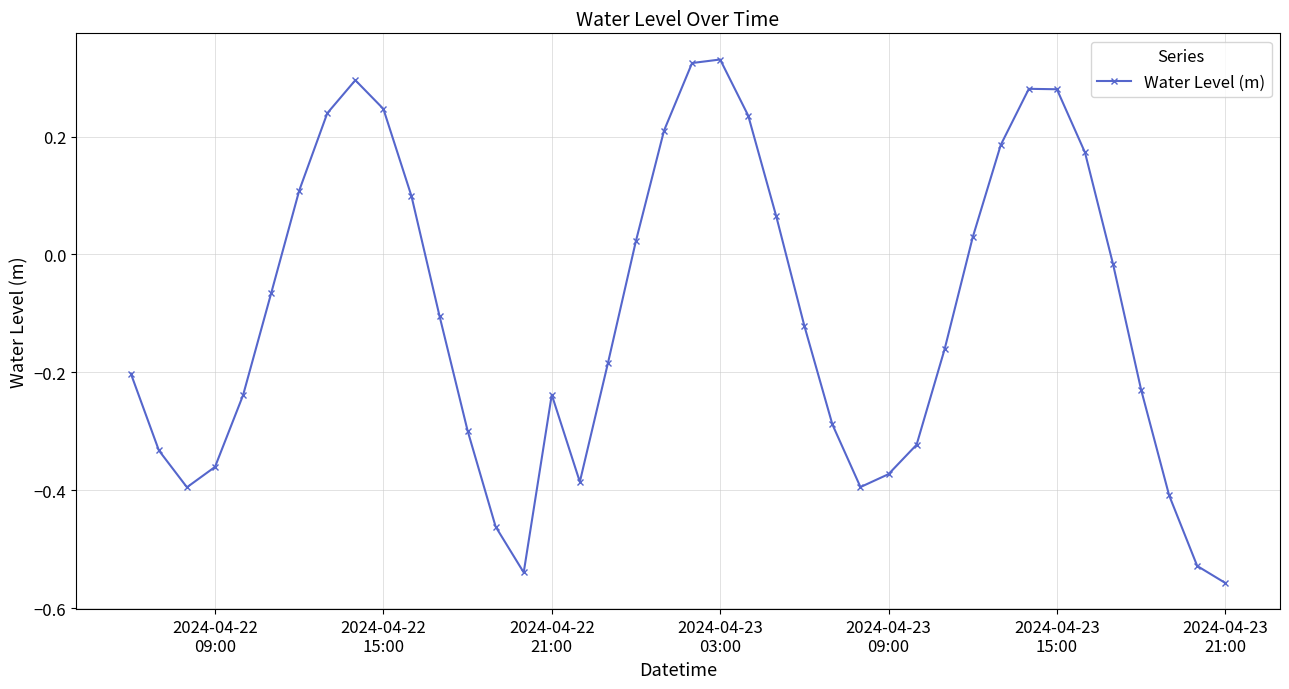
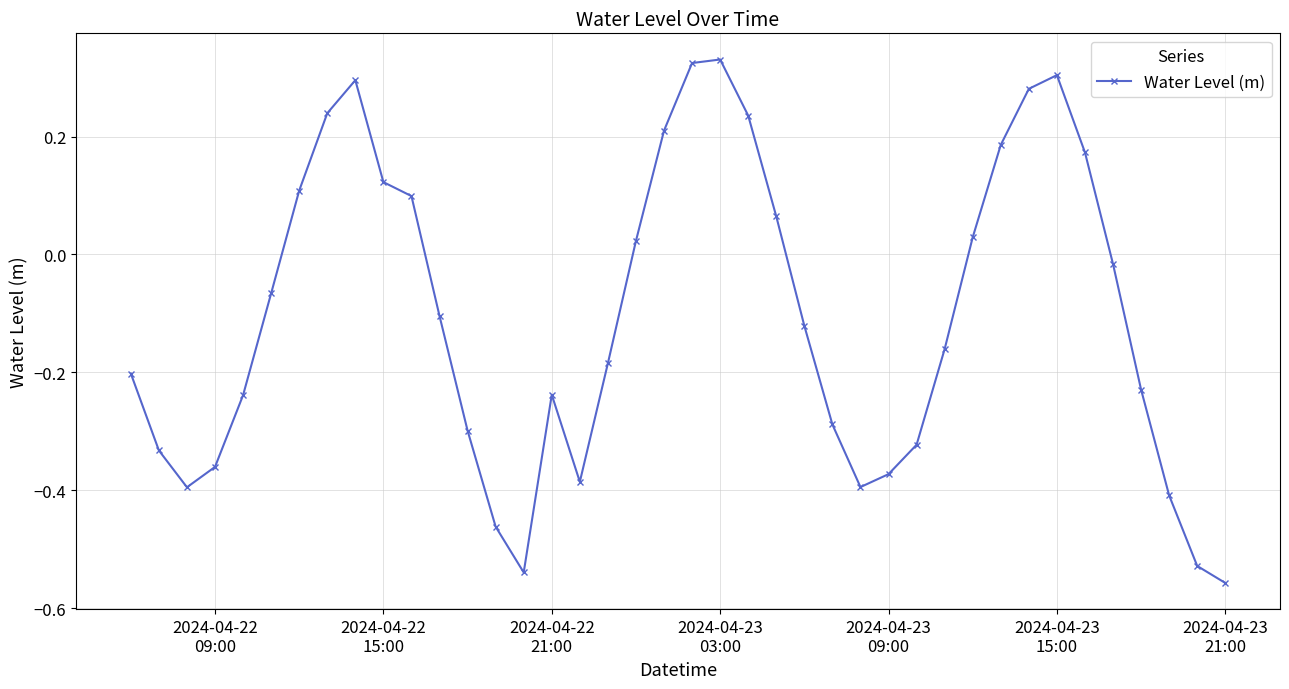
  {
    "2024-04-22 09:00": -0.36,
-   "2024-04-22 15:00": 0.25,
+   "2024-04-22 15:00": 0.12,
    "2024-04-22 21:00": -0.24,
    "2024-04-23 03:00": 0.33,
    "2024-04-23 09:00": -0.37,
-   "2024-04-23 15:00": 0.28,
+   "2024-04-23 15:00": 0.30,
    "2024-04-23 21:00": -0.56
  }
